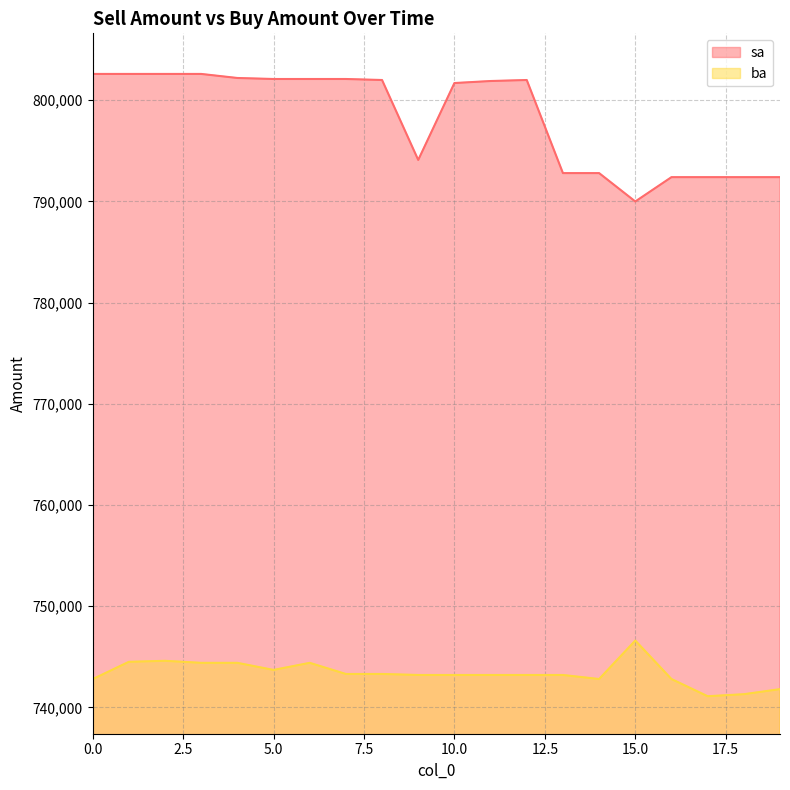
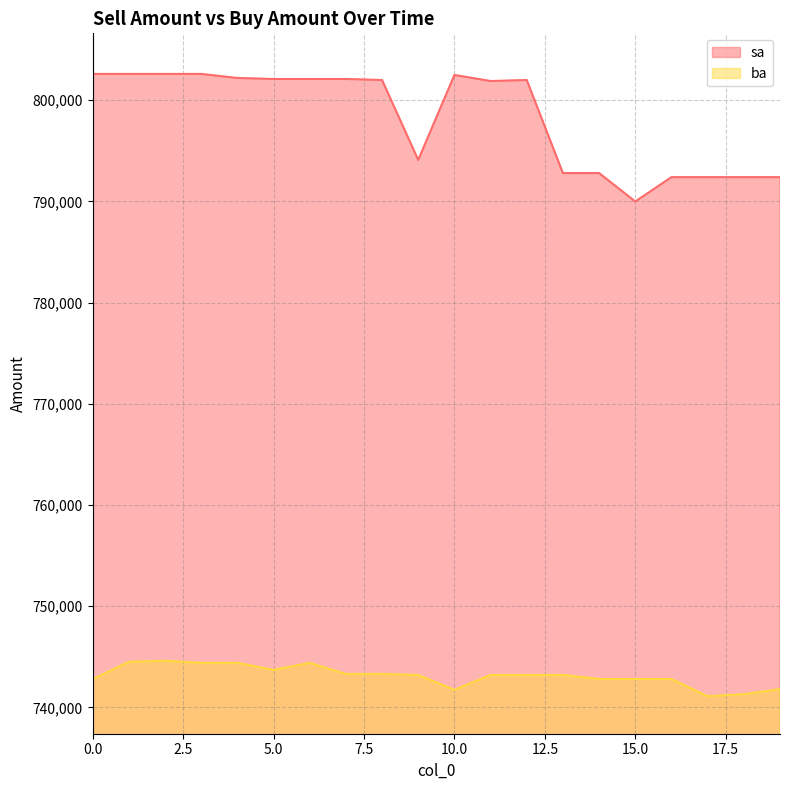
  {
    "sa": {
      "0.0": "802,600",
      "5.0": "802,100",
-     "10.0": "801,700",
+     "10.0": "802,500",
      "15.0": "790,000"
    },
    "ba": {
      "0.0": "742,800",
      "5.0": "743,700",
-     "10.0": "743,200",
-     "15.0": "746,600"
+     "10.0": "741,700",
+     "15.0": "742,800"
    }
  }
